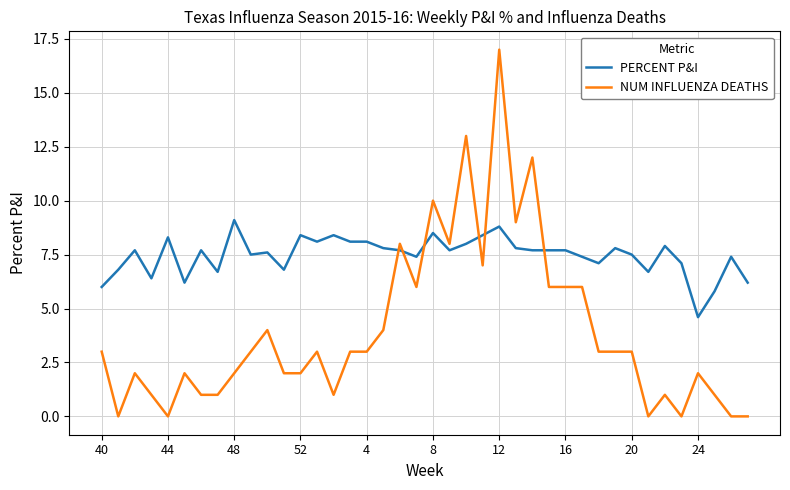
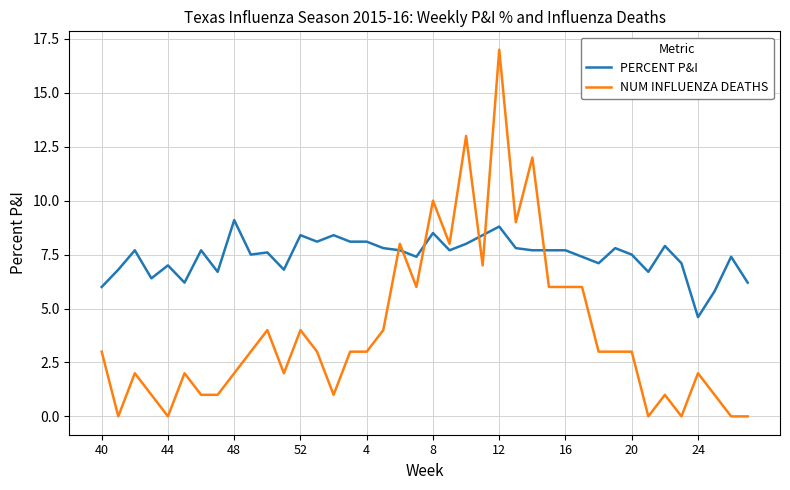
  {
    "PERCENT P&I": {
      "40": 6.0,
-     "44": 8.3,
+     "44": 7.0,
      "48": 9.1,
      "52": 8.4,
      "4": 8.1,
      "8": 8.5,
      "12": 8.8,
      "16": 7.7,
      "20": 7.5,
      "24": 4.6
    },
    "NUM INFLUENZA DEATHS": {
      "40": 3,
      "44": 0,
      "48": 2,
-     "52": 2,
+     "52": 4,
      "4": 3,
      "8": 10,
      "12": 17,
      "16": 6,
      "20": 3,
      "24": 2
    }
  }
